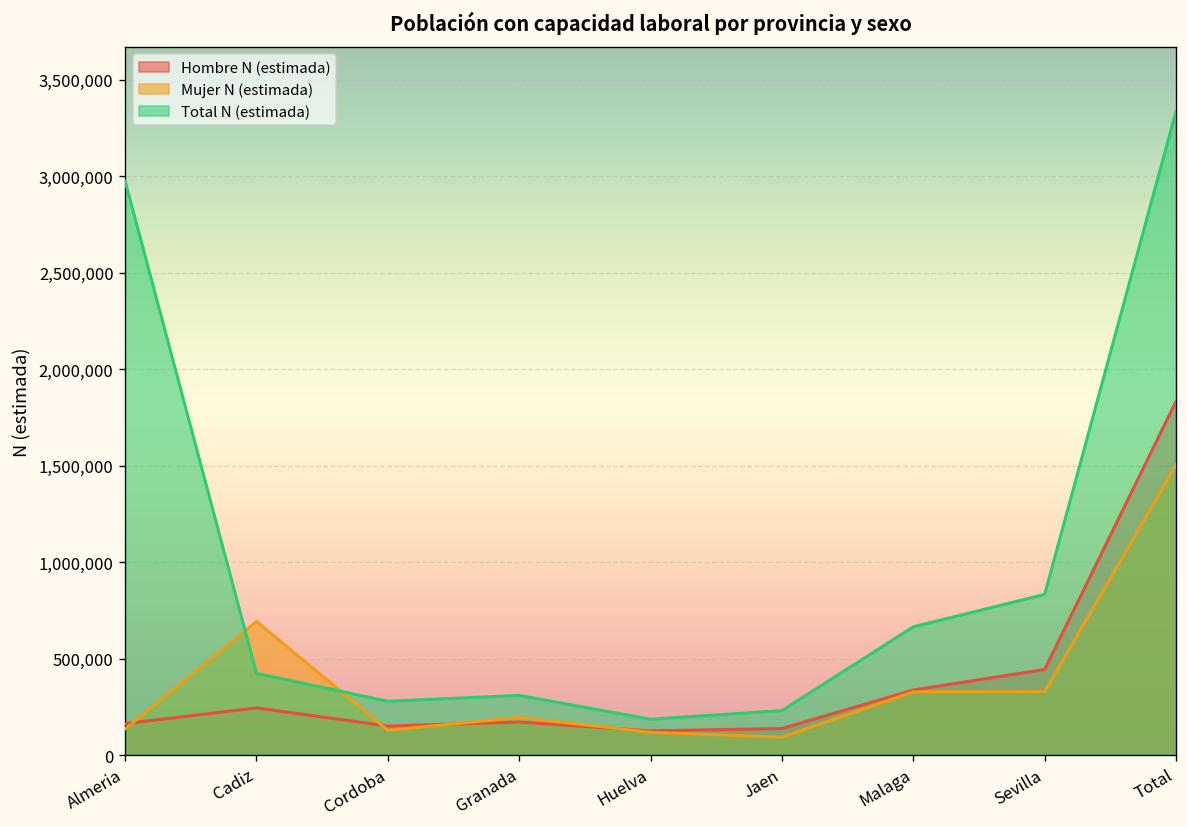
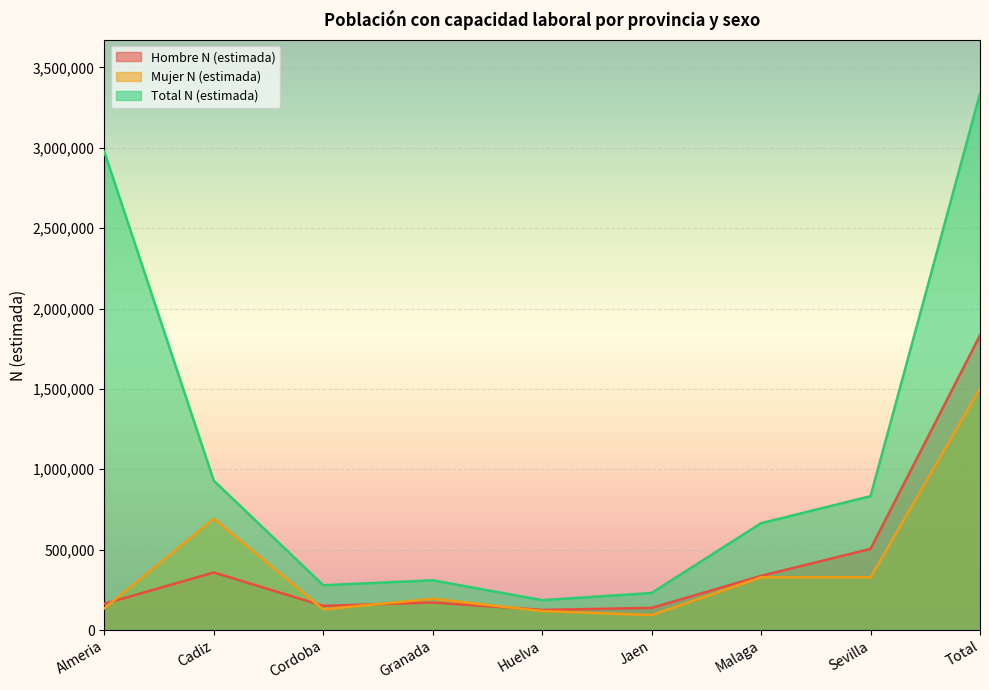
  {
    "Hombre N (estimada)": {
      "Almeria": "160,000",
-     "Cadiz": "240,000",
+     "Cadiz": "360,000",
      "Cordoba": "150,000",
      "Granada": "170,000",
      "Jaen": "140,000",
-     "Sevilla": "440,000",
+     "Sevilla": "500,000",
      "Total": "1,830,000"
    },
    "Mujer N (estimada)": {
      "Almeria": "130,000",
      "Cadiz": "690,000",
      "Cordoba": "130,000",
      "Granada": "190,000",
      "Jaen": "90,000",
      "Sevilla": "330,000",
      "Total": "1,500,000"
    },
    "Total N (estimada)": {
      "Almeria": "2,980,000",
-     "Cadiz": "420,000",
+     "Cadiz": "930,000",
      "Cordoba": "280,000",
      "Granada": "310,000",
      "Huelva": "190,000",
      "Jaen": "230,000",
      "Malaga": "660,000",
      "Sevilla": "830,000",
      "Total": "3,340,000"
    }
  }
